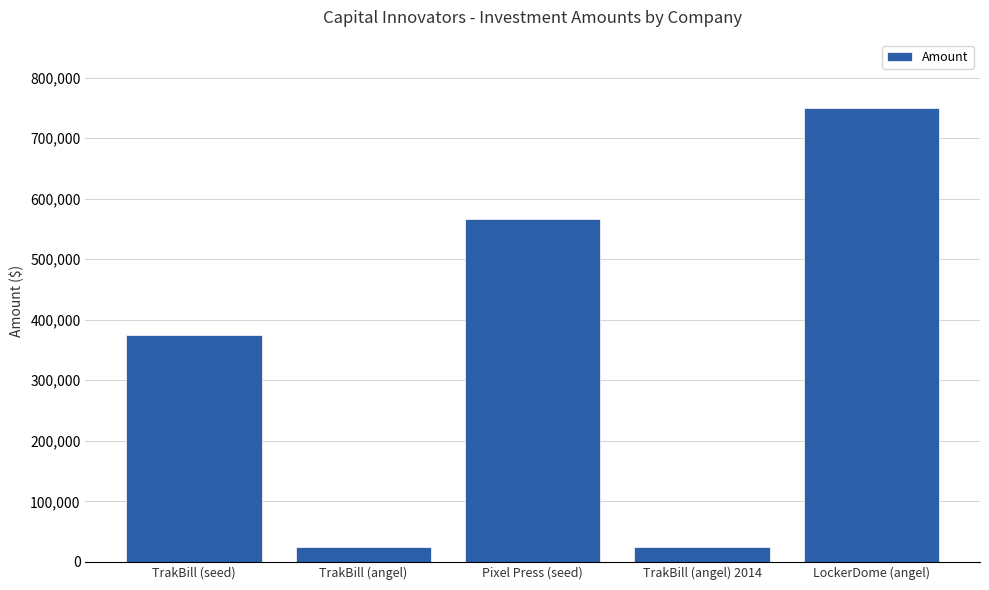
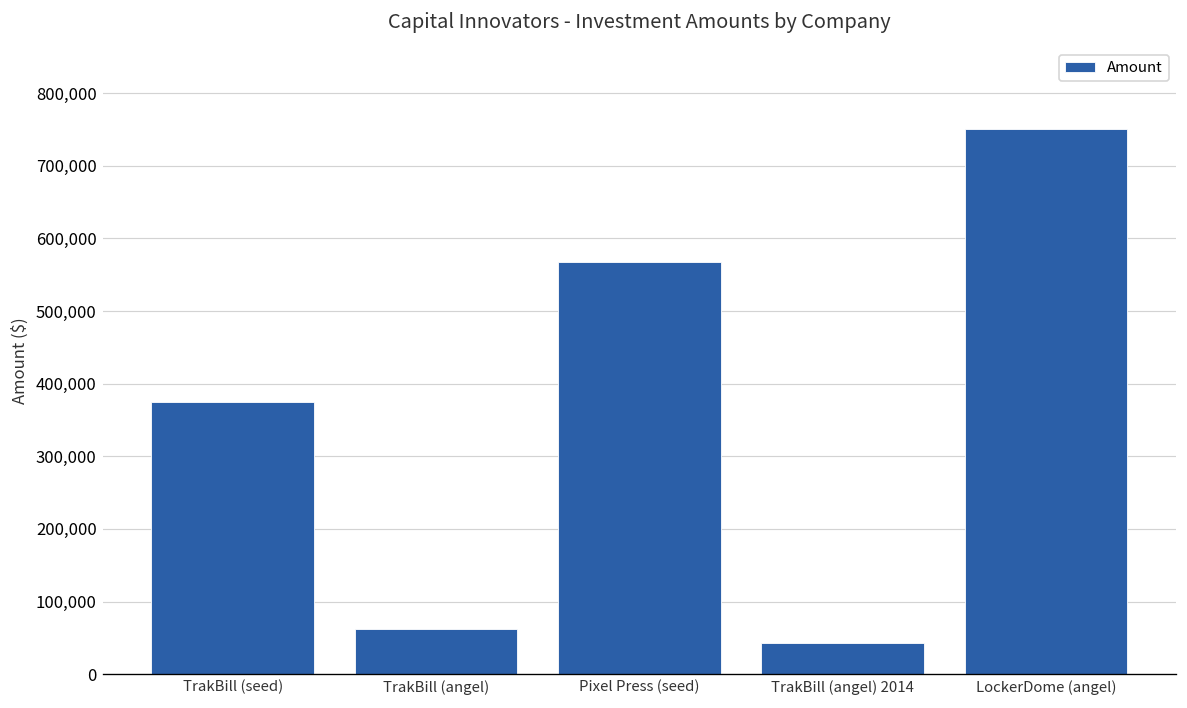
  {
    "TrakBill (seed)": "380,000",
-   "TrakBill (angel)": "30,000",
+   "TrakBill (angel)": "60,000",
    "Pixel Press (seed)": "570,000",
-   "TrakBill (angel) 2014": "30,000",
+   "TrakBill (angel) 2014": "40,000",
    "LockerDome (angel)": "750,000"
  }
